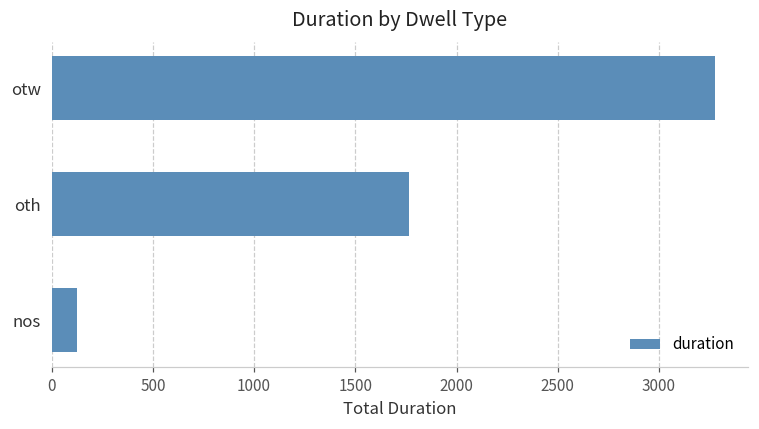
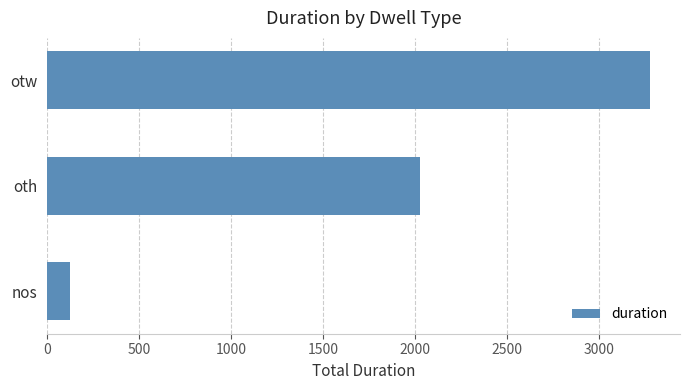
  {
    "otw": 3280,
-   "oth": 1760,
+   "oth": 2030,
    "nos": 120
  }
